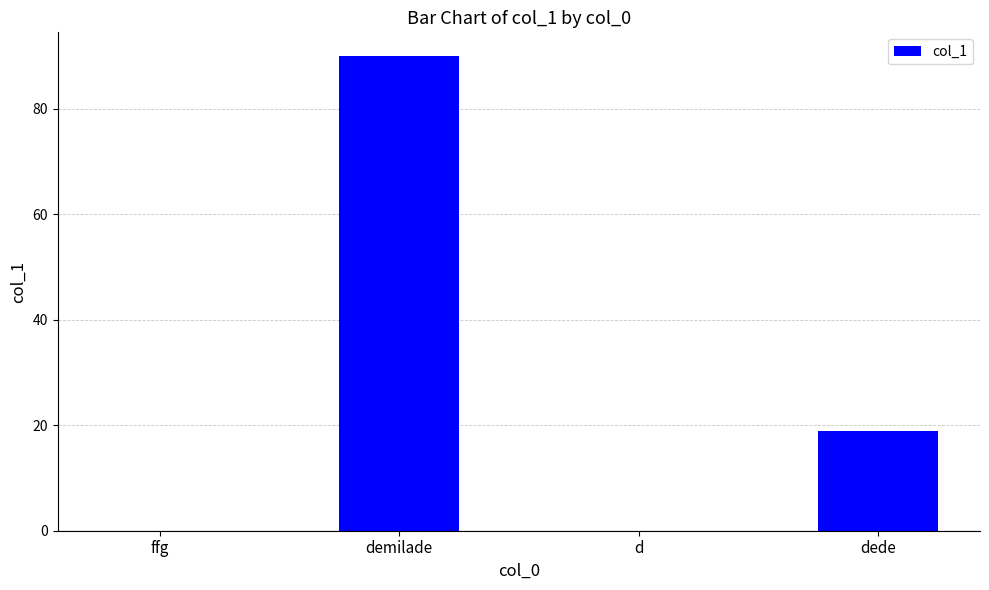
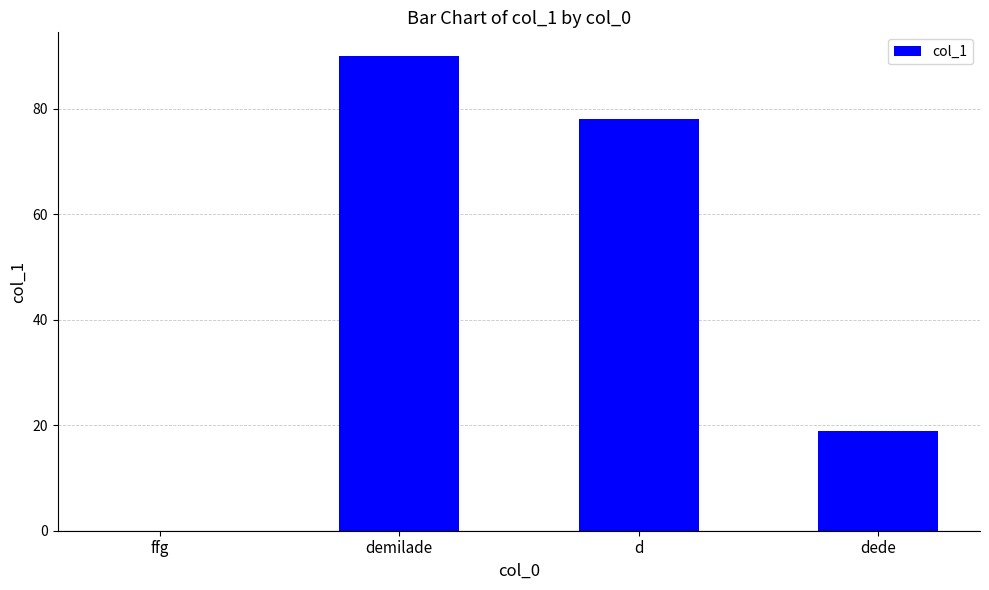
  {
    "ffg": 0,
    "demilade": 90,
-   "d": 0,
+   "d": 78,
    "dede": 19
  }
